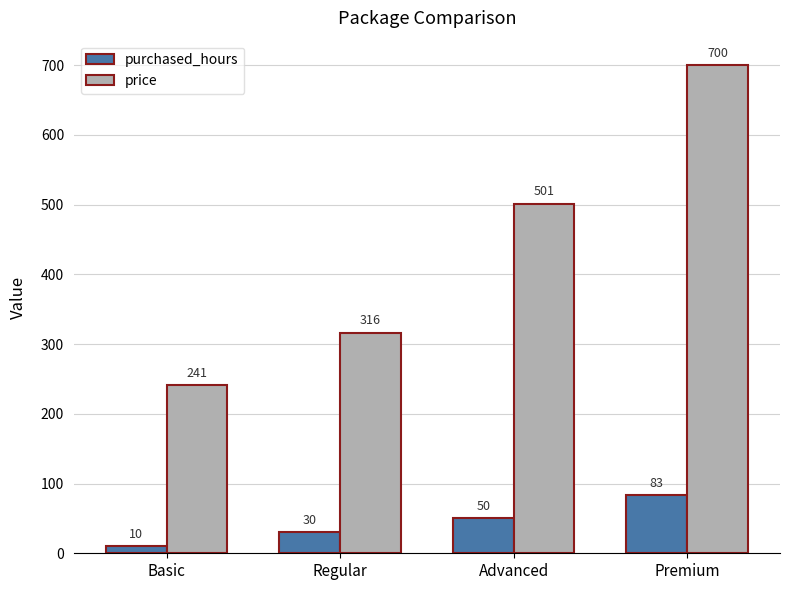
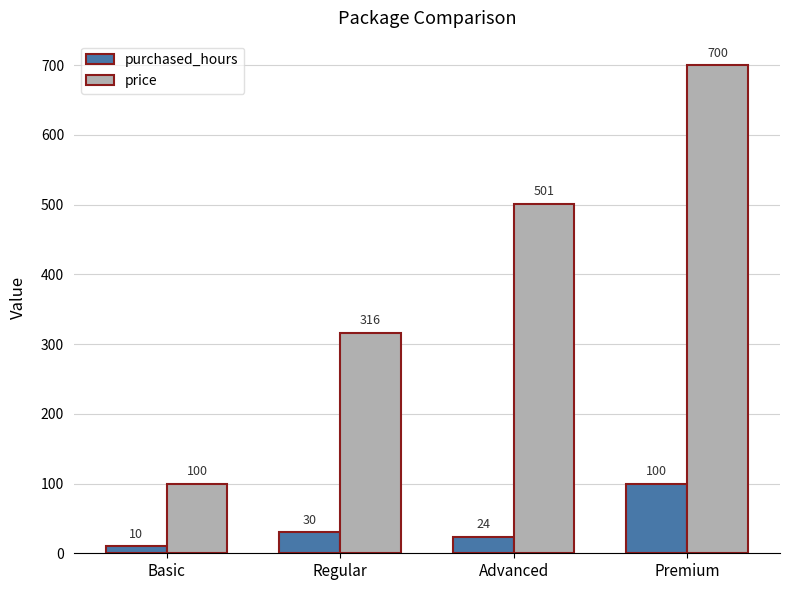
  {
    "purchased_hours": {
      "Basic": 10,
      "Regular": 30,
-     "Advanced": 50,
-     "Premium": 83
+     "Advanced": 24,
+     "Premium": 100
    },
    "price": {
-     "Basic": 241,
+     "Basic": 100,
      "Regular": 316,
      "Advanced": 501,
      "Premium": 700
    }
  }
